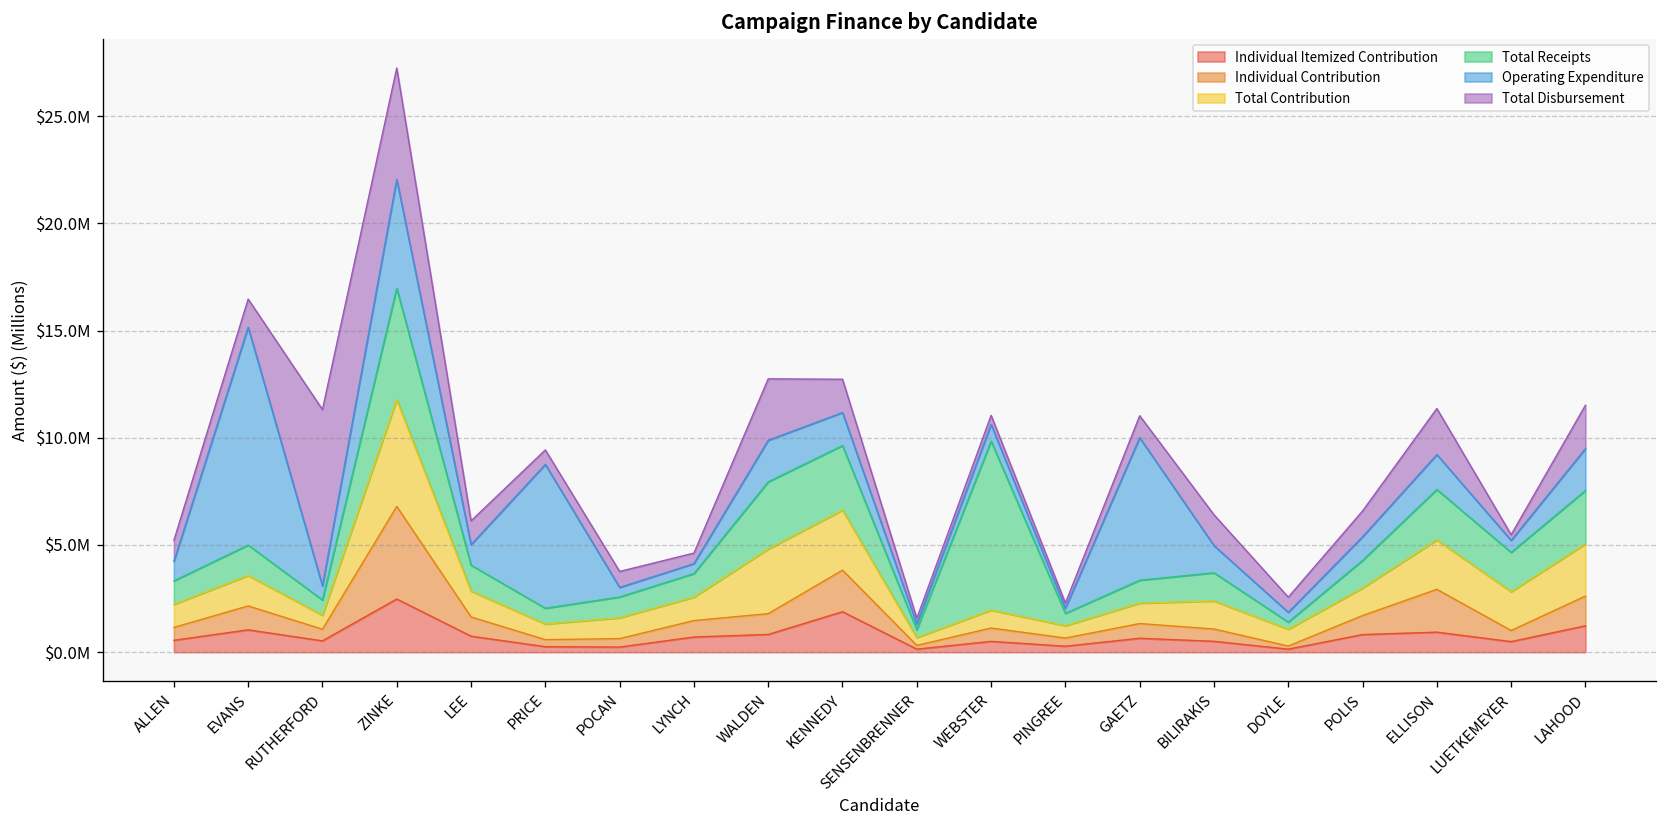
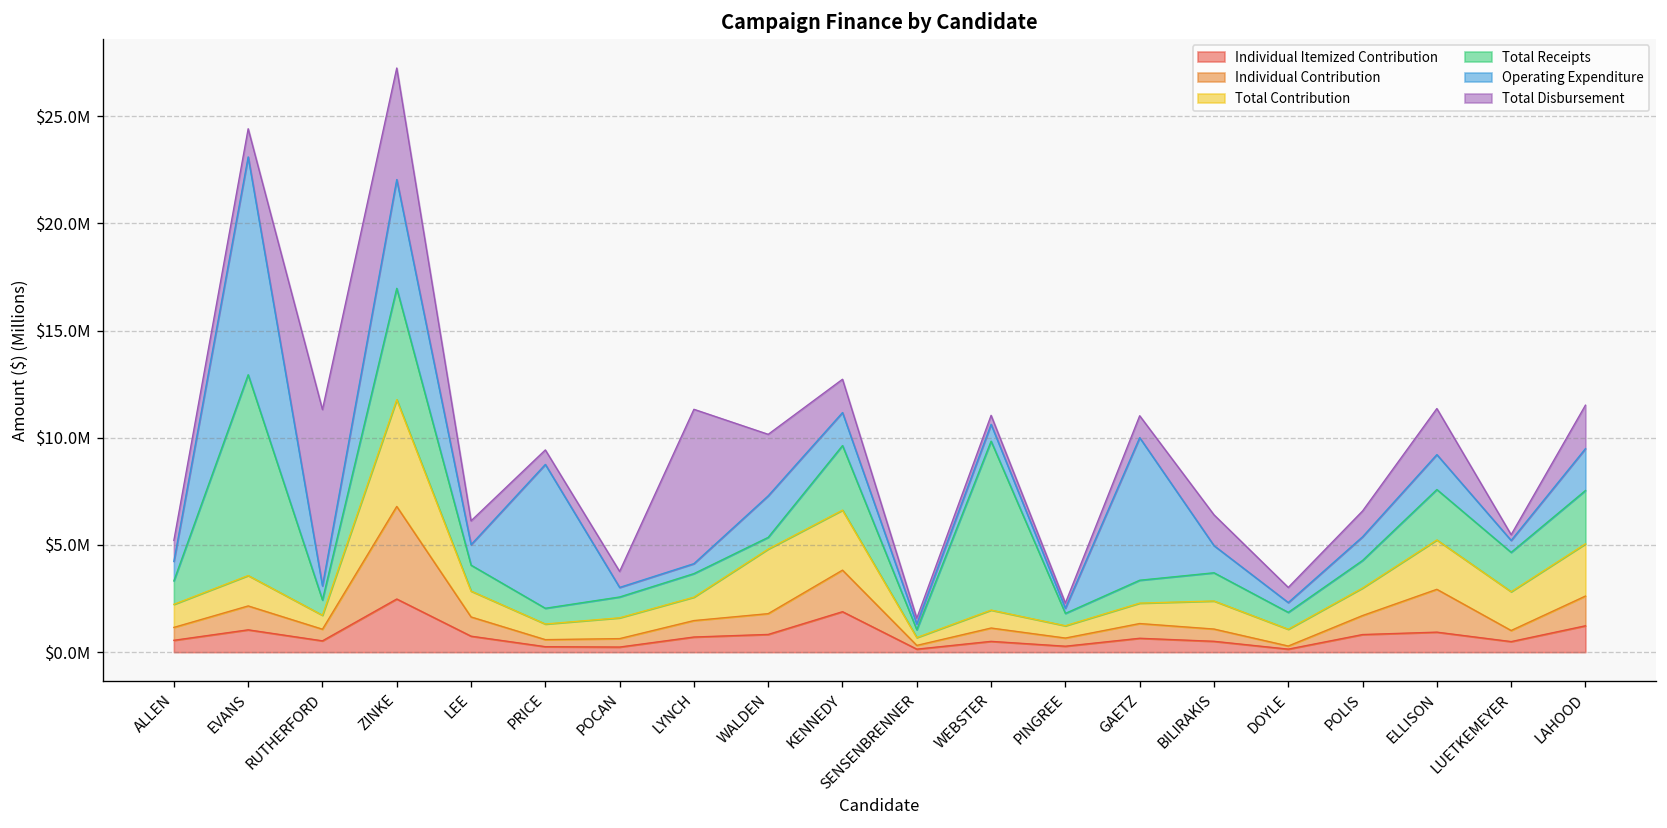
  {
    "Total Receipts": {
      "ALLEN": "$1100000",
-     "EVANS": "$1400000",
+     "EVANS": "$9400000",
      "RUTHERFORD": "$700000",
      "ZINKE": "$5200000",
      "LEE": "$1200000",
      "PRICE": "$700000",
      "POCAN": "$1000000",
      "LYNCH": "$1100000",
-     "WALDEN": "$3100000",
+     "WALDEN": "$500000",
      "KENNEDY": "$3000000",
      "SENSENBRENNER": "$400000",
      "WEBSTER": "$7900000",
      "PINGREE": "$600000",
      "GAETZ": "$1100000",
      "BILIRAKIS": "$1300000",
-     "DOYLE": "$300000",
+     "DOYLE": "$800000",
      "POLIS": "$1300000",
      "ELLISON": "$2400000",
      "LUETKEMEYER": "$1800000",
      "LAHOOD": "$2500000"
    },
    "Operating Expenditure": {
      "ALLEN": "$900000",
      "EVANS": "$10200000",
      "RUTHERFORD": "$700000",
      "ZINKE": "$5100000",
      "LEE": "$1000000",
      "PRICE": "$6700000",
      "POCAN": "$400000",
      "LYNCH": "$500000",
      "WALDEN": "$1900000",
      "KENNEDY": "$1500000",
      "SENSENBRENNER": "$300000",
      "WEBSTER": "$800000",
      "PINGREE": "$200000",
      "GAETZ": "$6600000",
      "BILIRAKIS": "$1300000",
      "DOYLE": "$500000",
      "POLIS": "$1100000",
      "ELLISON": "$1600000",
      "LUETKEMEYER": "$600000",
      "LAHOOD": "$2000000"
    },
    "Total Disbursement": {
      "ALLEN": "$1000000",
      "EVANS": "$1300000",
      "RUTHERFORD": "$8200000",
      "ZINKE": "$5200000",
      "LEE": "$1100000",
      "PRICE": "$700000",
      "POCAN": "$700000",
-     "LYNCH": "$500000",
+     "LYNCH": "$7200000",
      "WALDEN": "$2900000",
      "KENNEDY": "$1600000",
      "SENSENBRENNER": "$300000",
      "WEBSTER": "$400000",
      "PINGREE": "$200000",
      "GAETZ": "$1000000",
      "BILIRAKIS": "$1400000",
      "DOYLE": "$700000",
      "POLIS": "$1200000",
      "ELLISON": "$2100000",
      "LUETKEMEYER": "$300000",
      "LAHOOD": "$2000000"
    }
  }
